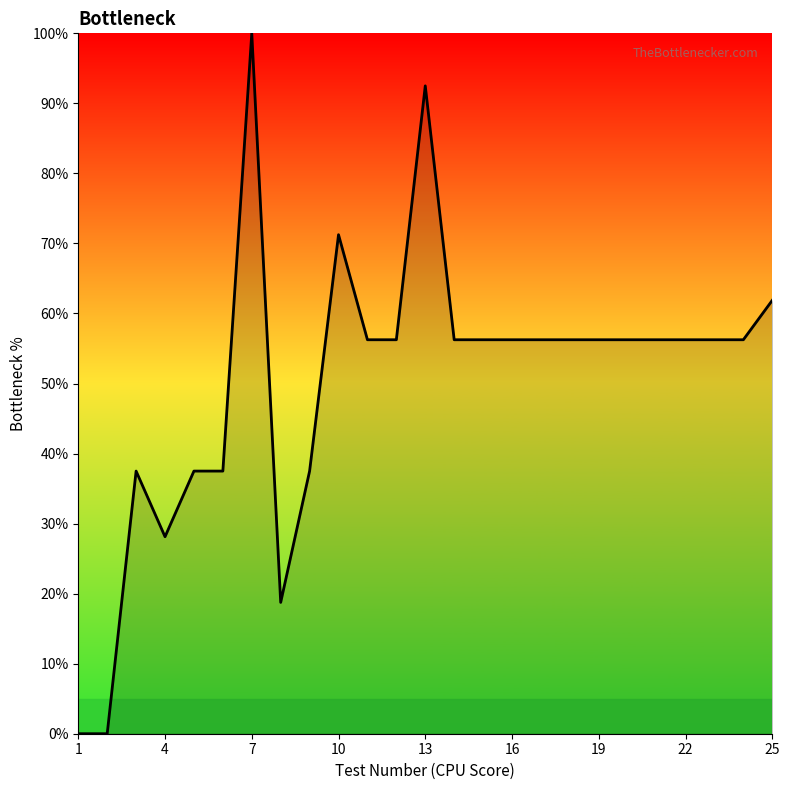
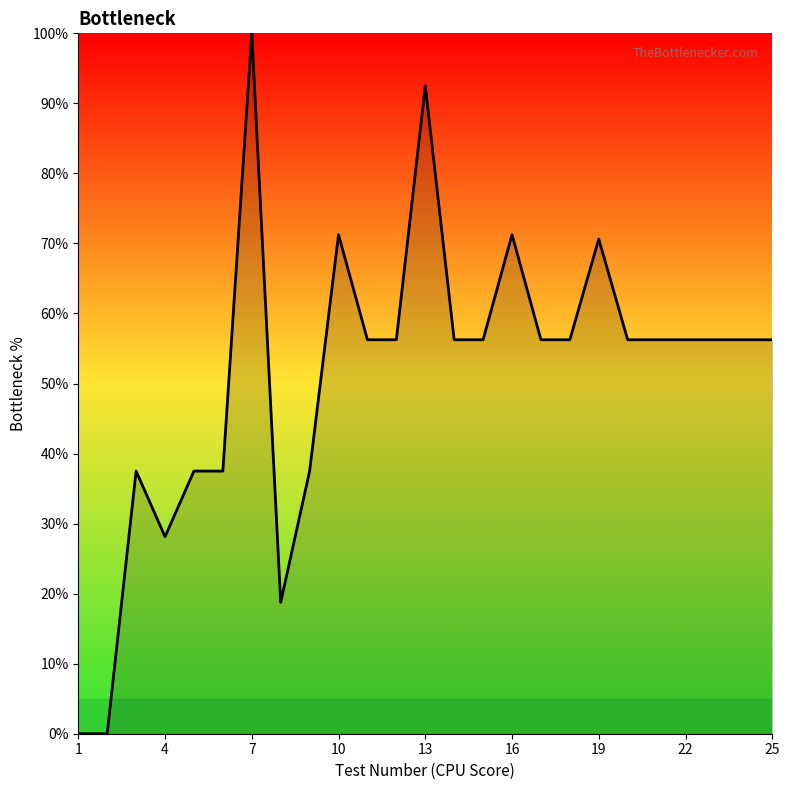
  {
    "4": "28%",
    "7": "100%",
    "10": "71%",
    "13": "93%",
-   "16": "56%",
-   "19": "56%",
+   "16": "71%",
+   "19": "71%",
    "22": "56%",
-   "25": "62%"
+   "25": "56%"
  }
